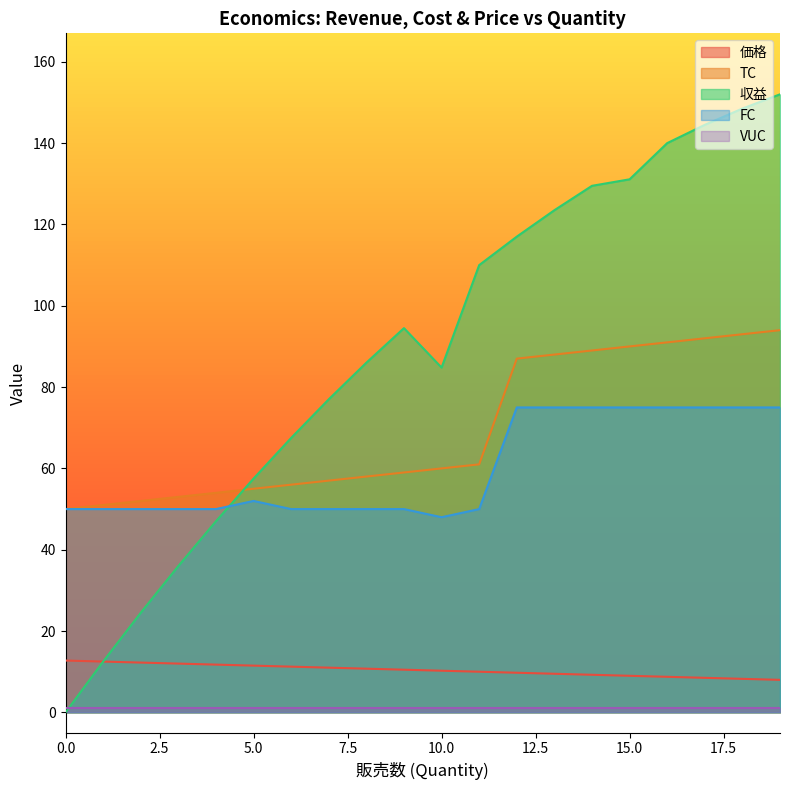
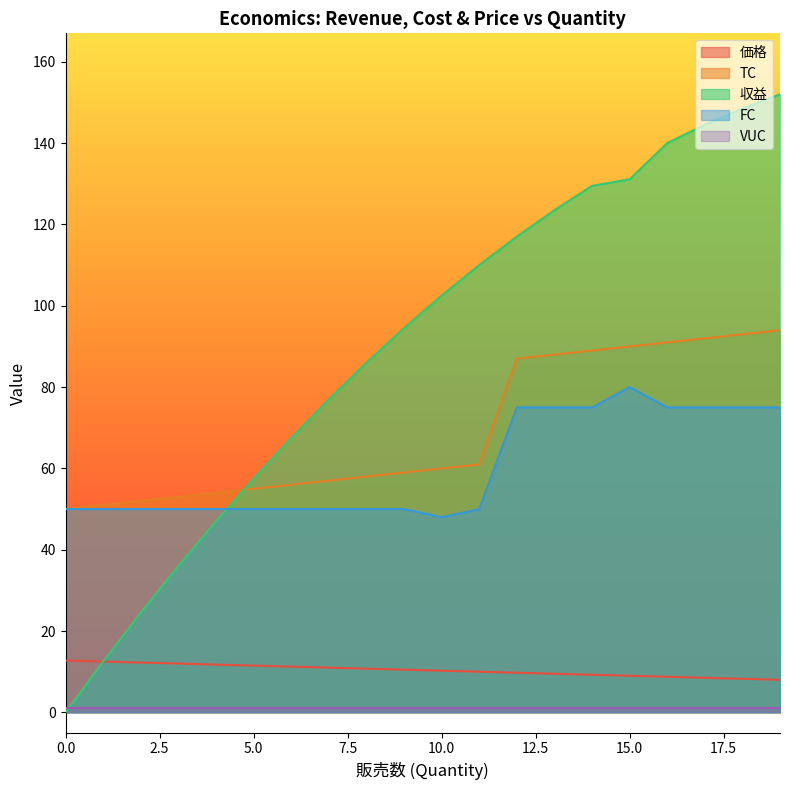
  {
    "収益": {
      "0.0": 0,
      "5.0": 58,
-     "10.0": 85,
+     "10.0": 103,
      "15.0": 131
    },
    "FC": {
-     "5.0": 52,
+     "5.0": 50,
      "10.0": 48,
-     "15.0": 75
+     "15.0": 80
    },
    "VUC": {
      "0.0": 1,
      "5.0": 1,
      "10.0": 1,
      "15.0": 1
    }
  }
